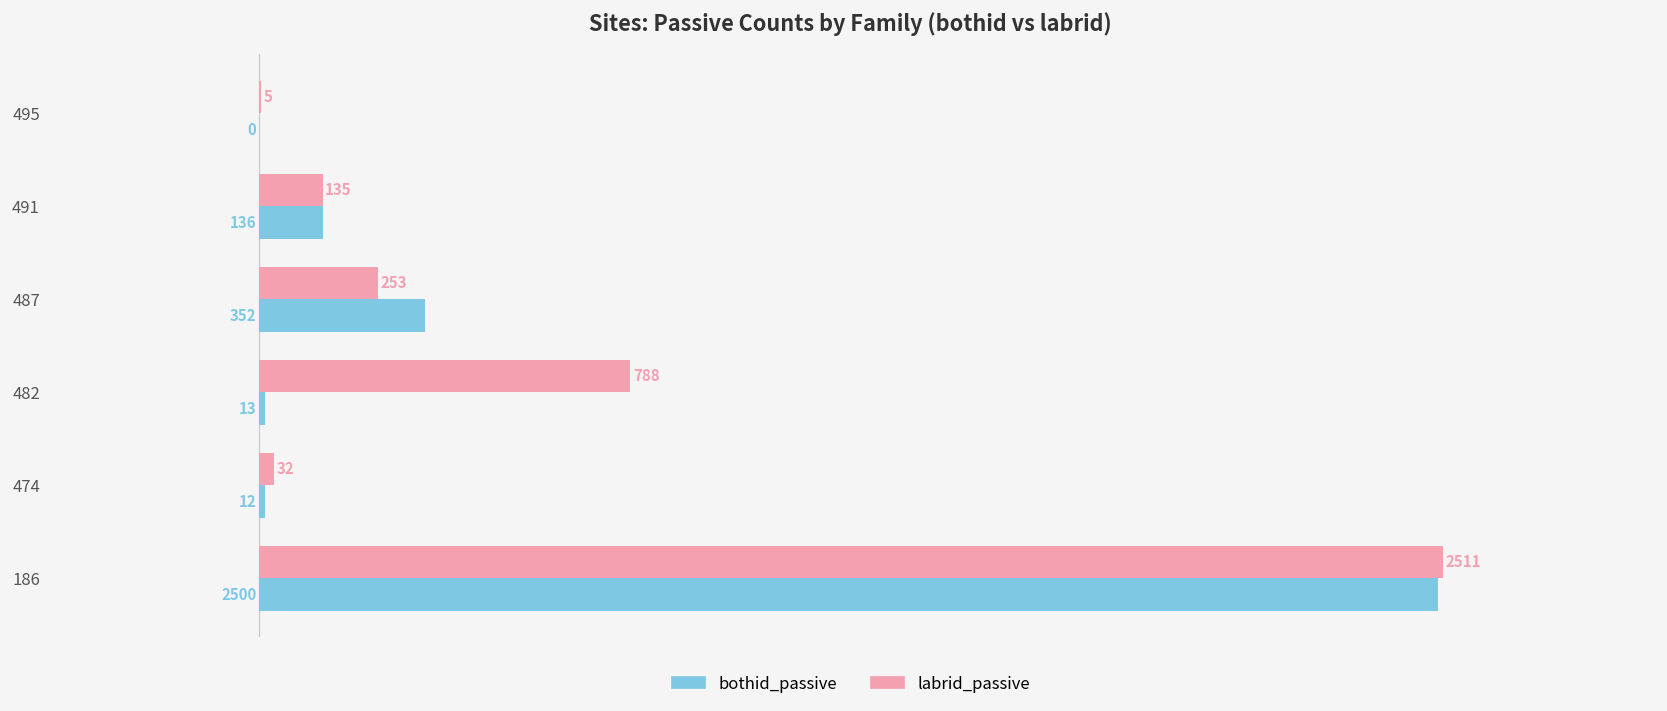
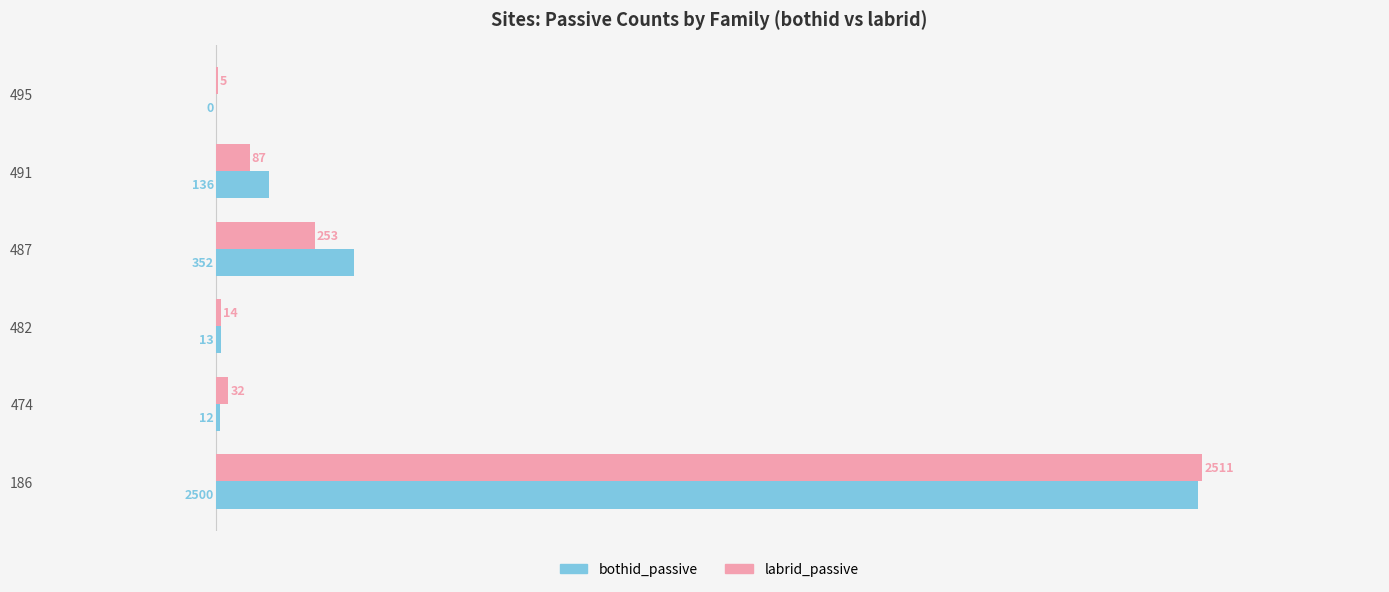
  {
    "bothid_passive": {
      "495": 0,
      "482": 13,
      "474": 12
    },
    "labrid_passive": {
      "495": 5,
-     "491": 135,
+     "491": 87,
      "487": 253,
-     "482": 788,
+     "482": 14,
      "474": 32,
      "186": 2511
    }
  }
